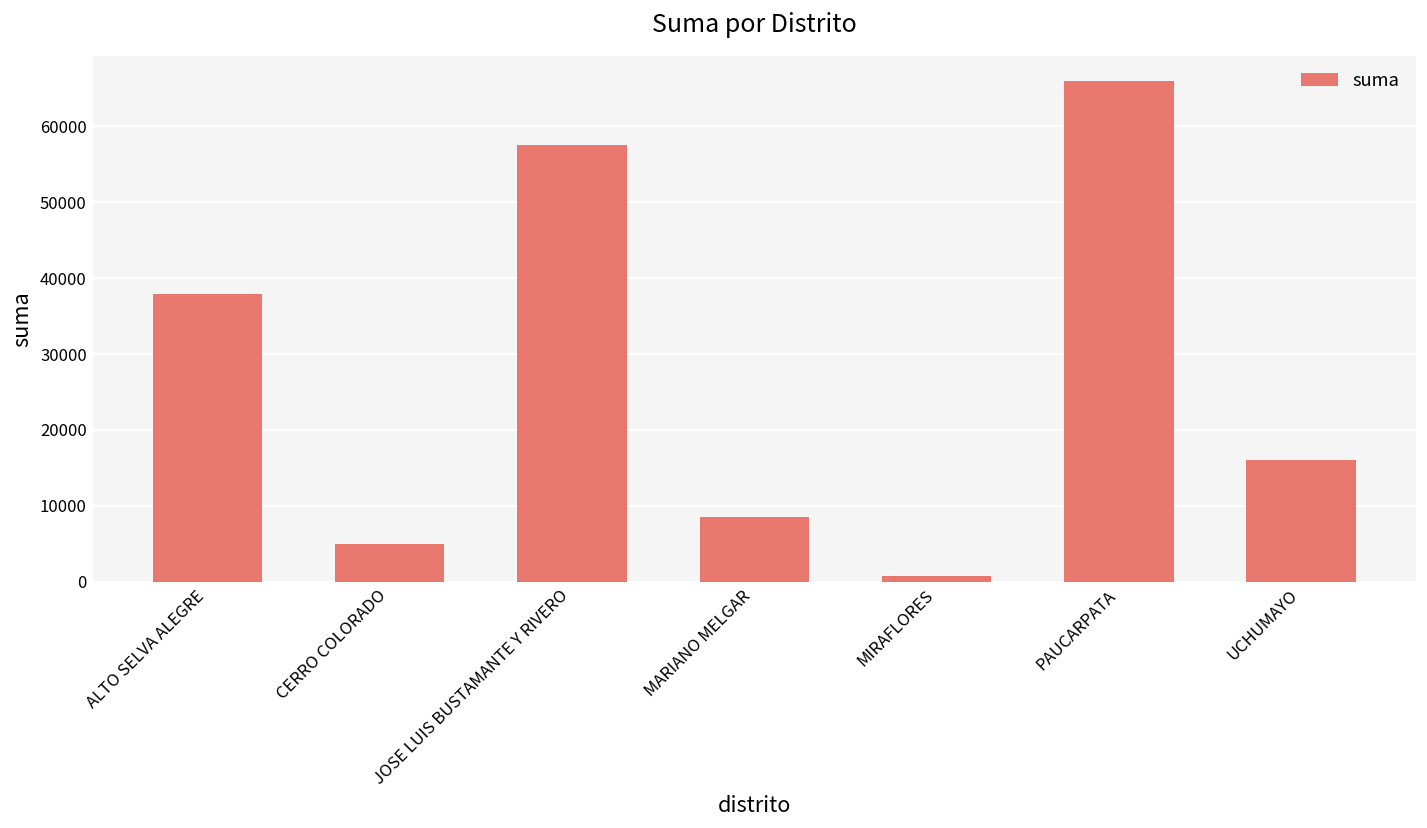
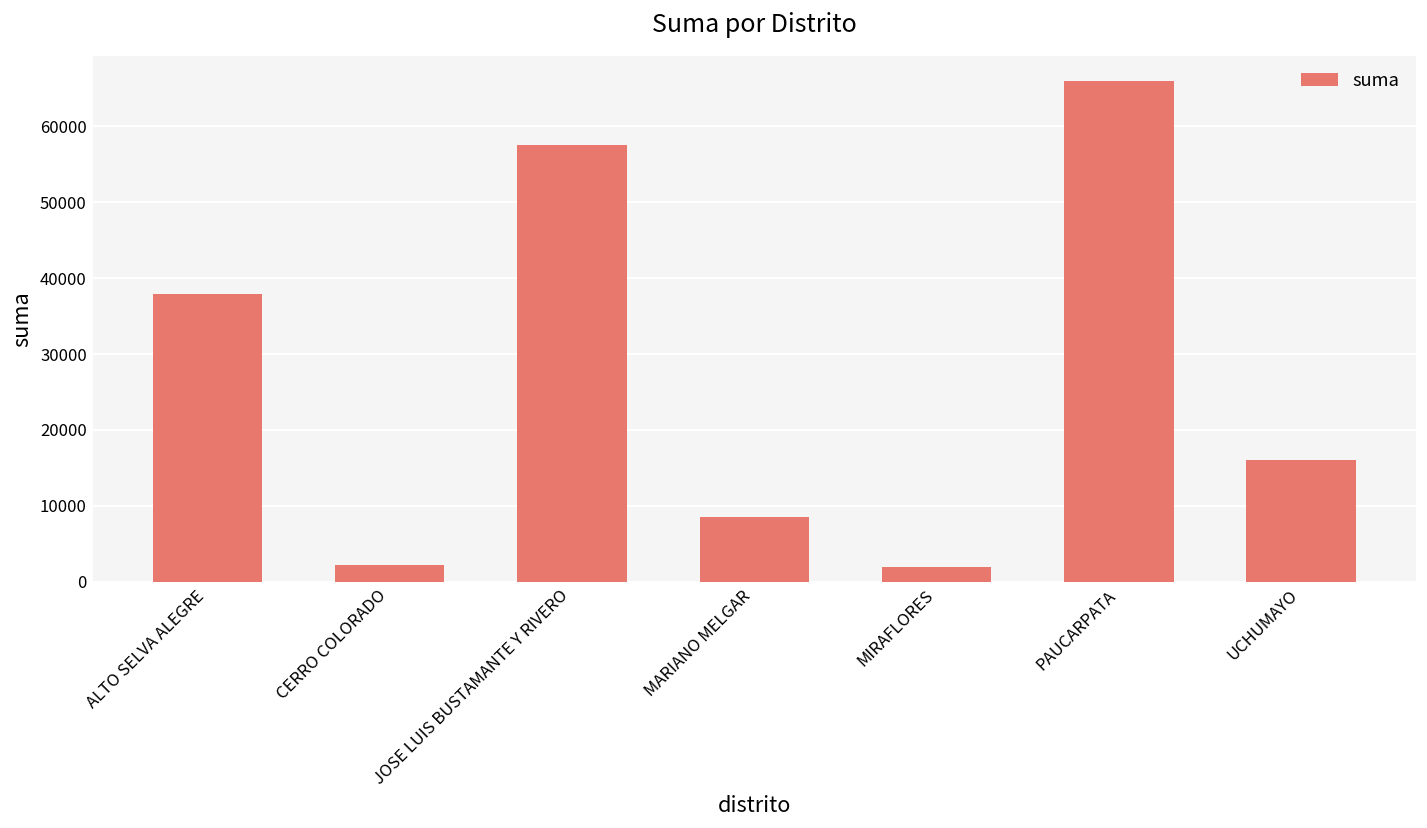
  {
    "ALTO SELVA ALEGRE": 38000,
-   "CERRO COLORADO": 5000,
+   "CERRO COLORADO": 2000,
    "JOSE LUIS BUSTAMANTE Y RIVERO": 58000,
    "MARIANO MELGAR": 9000,
-   "MIRAFLORES": 1000,
+   "MIRAFLORES": 2000,
    "PAUCARPATA": 66000,
    "UCHUMAYO": 16000
  }
